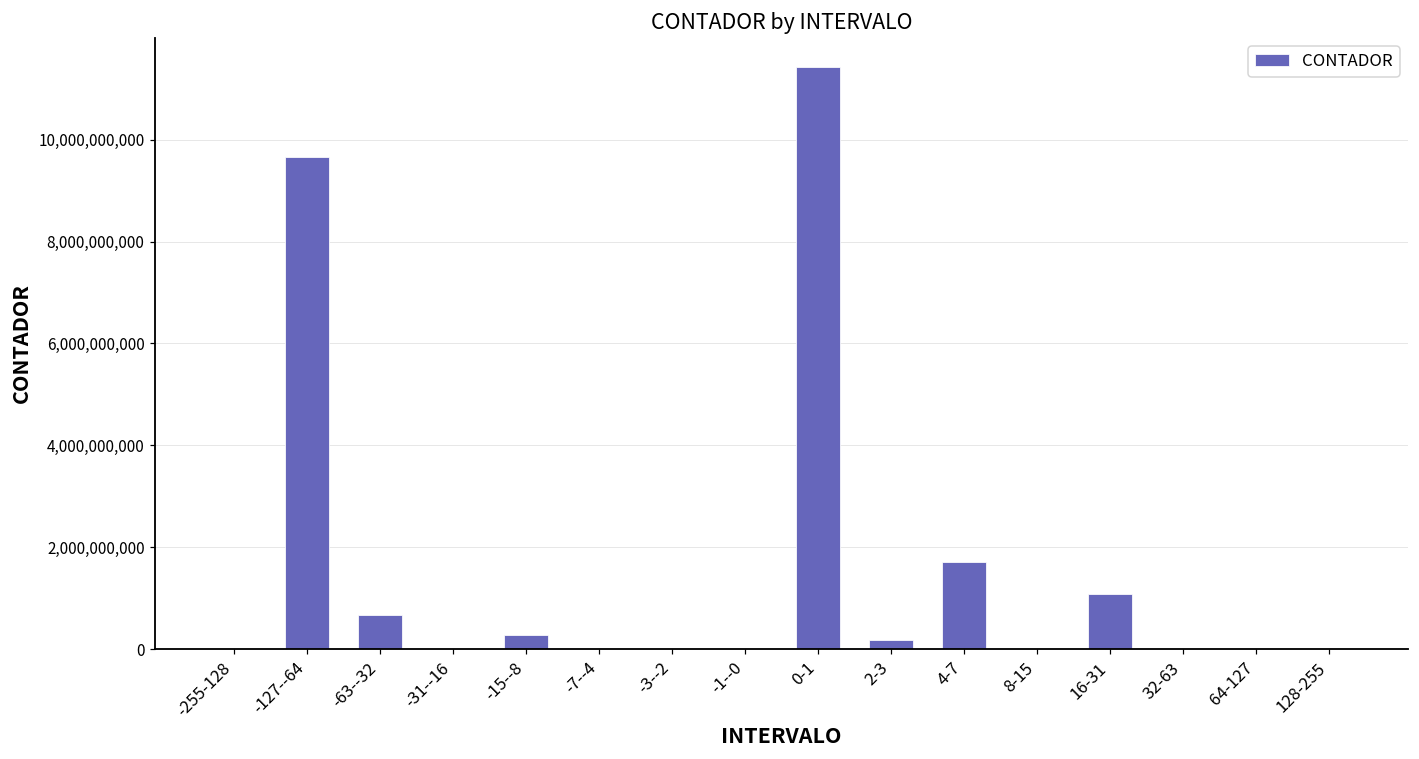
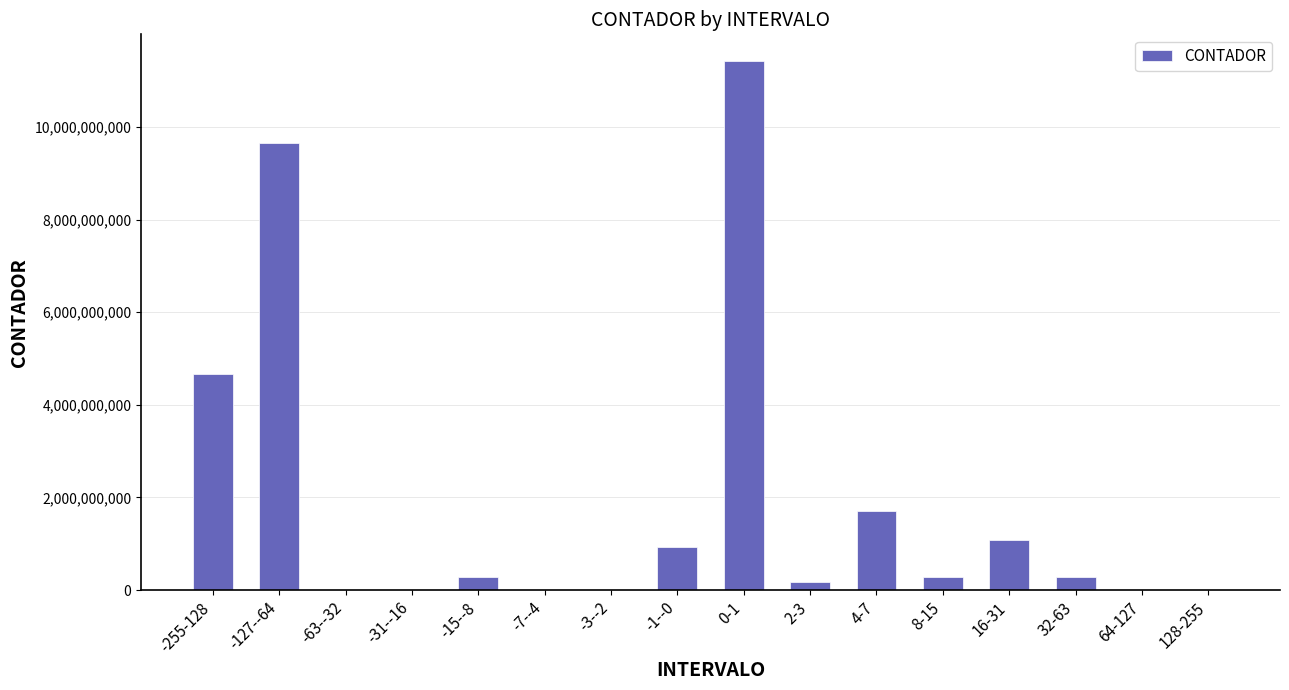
  {
-   "-255-128": "0",
+   "-255-128": "4,700,000,000",
    "-127--64": "9,700,000,000",
-   "-63--32": "700,000,000",
+   "-63--32": "0",
    "-31--16": "0",
    "-15--8": "300,000,000",
    "-7--4": "0",
    "-3--2": "0",
-   "-1--0": "0",
+   "-1--0": "900,000,000",
    "0-1": "11,400,000,000",
    "2-3": "200,000,000",
    "4-7": "1,700,000,000",
-   "8-15": "0",
+   "8-15": "300,000,000",
    "16-31": "1,100,000,000",
-   "32-63": "0",
+   "32-63": "300,000,000",
    "64-127": "0",
    "128-255": "0"
  }
